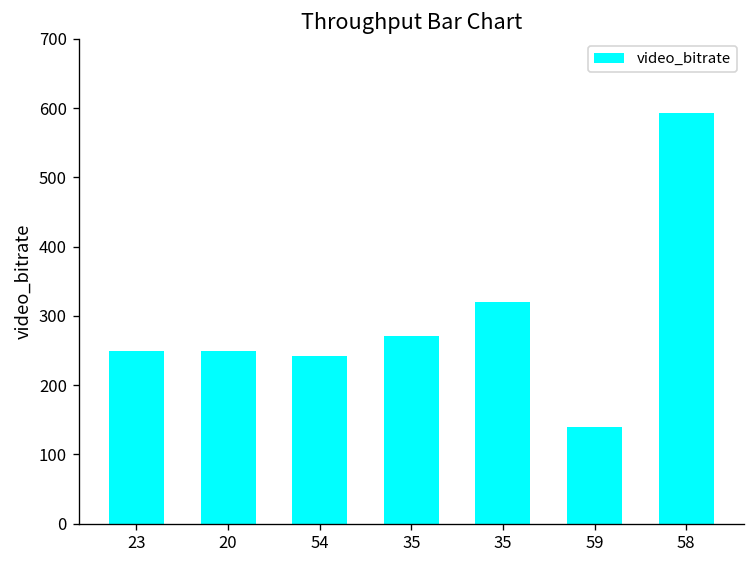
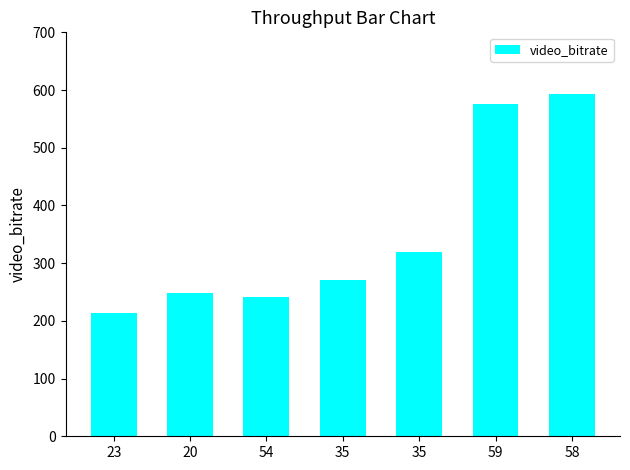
  {
-   "23": 250,
+   "23": 210,
    "20": 250,
    "54": 240,
-   "59": 140,
+   "59": 570,
    "58": 590
  }
